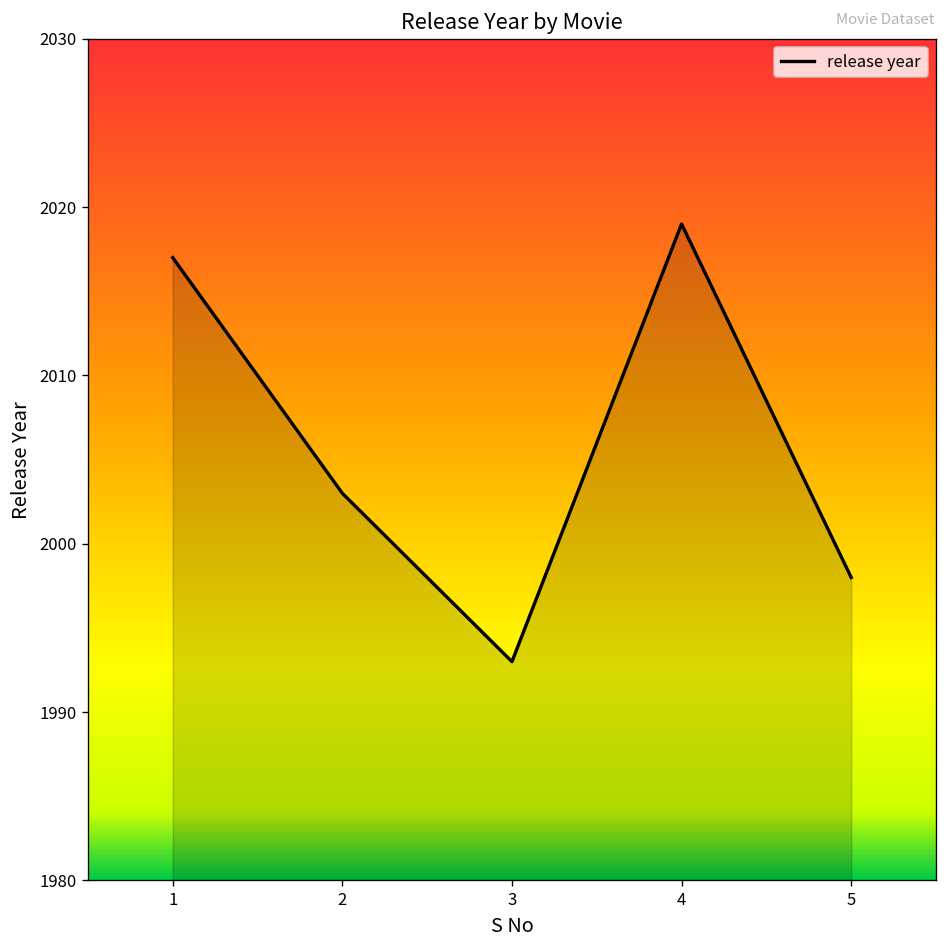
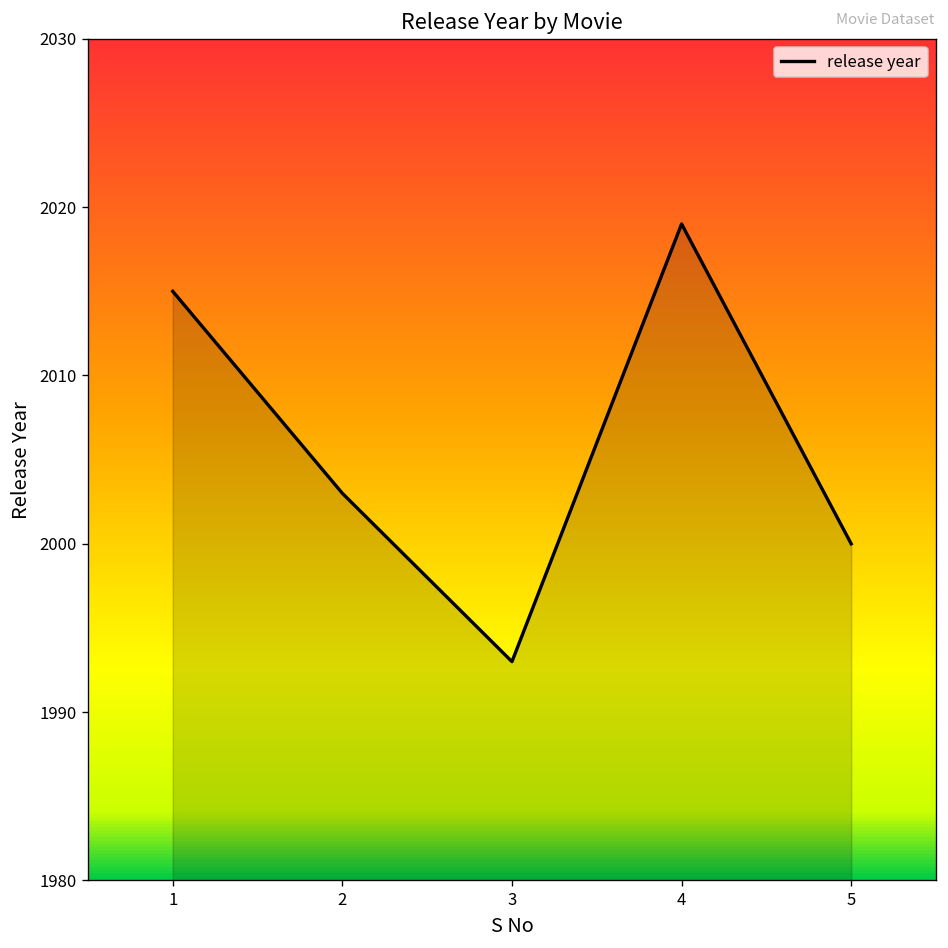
  {
-   "1": 2017,
+   "1": 2015,
    "2": 2003,
    "3": 1993,
    "4": 2019,
-   "5": 1998
+   "5": 2000
  }
